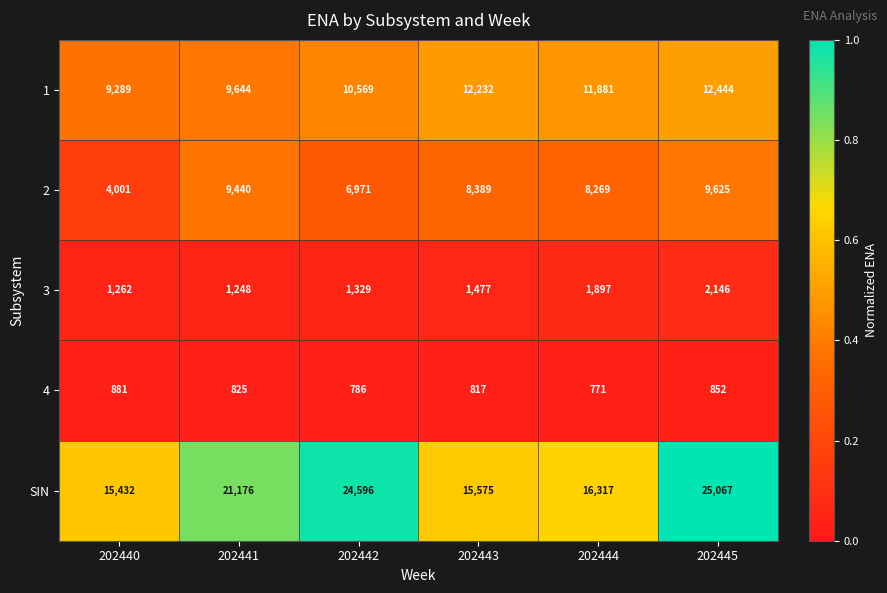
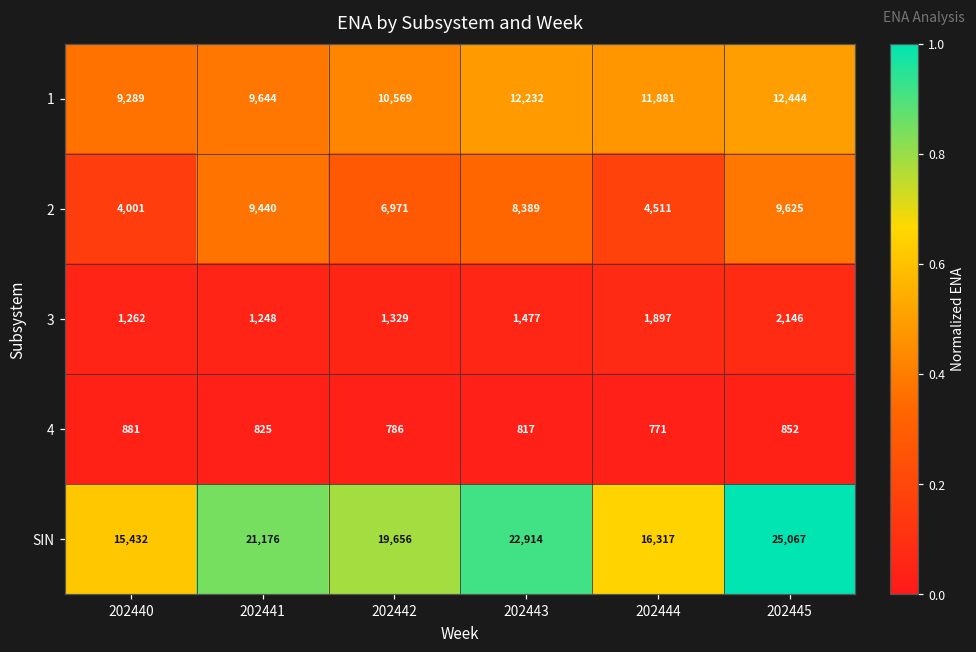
  {
    "1": {
      "202440": "9,289",
      "202441": "9,644",
      "202442": "10,569",
      "202443": "12,232",
      "202444": "11,881",
      "202445": "12,444"
    },
    "2": {
      "202440": "4,001",
      "202441": "9,440",
      "202442": "6,971",
      "202443": "8,389",
-     "202444": "8,269",
+     "202444": "4,511",
      "202445": "9,625"
    },
    "3": {
      "202440": "1,262",
      "202441": "1,248",
      "202442": "1,329",
      "202443": "1,477",
      "202444": "1,897",
      "202445": "2,146"
    },
    "4": {
      "202440": "881",
      "202441": "825",
      "202442": "786",
      "202443": "817",
      "202444": "771",
      "202445": "852"
    },
    "SIN": {
      "202440": "15,432",
      "202441": "21,176",
-     "202442": "24,596",
-     "202443": "15,575",
+     "202442": "19,656",
+     "202443": "22,914",
      "202444": "16,317",
      "202445": "25,067"
    }
  }
